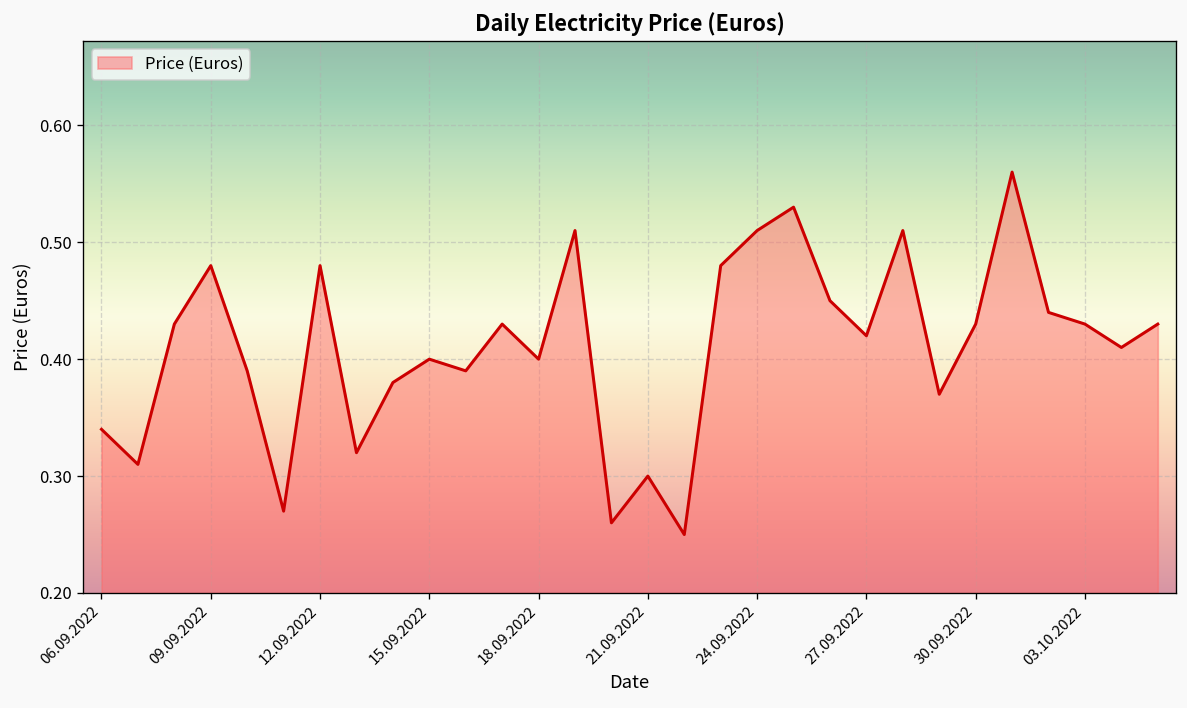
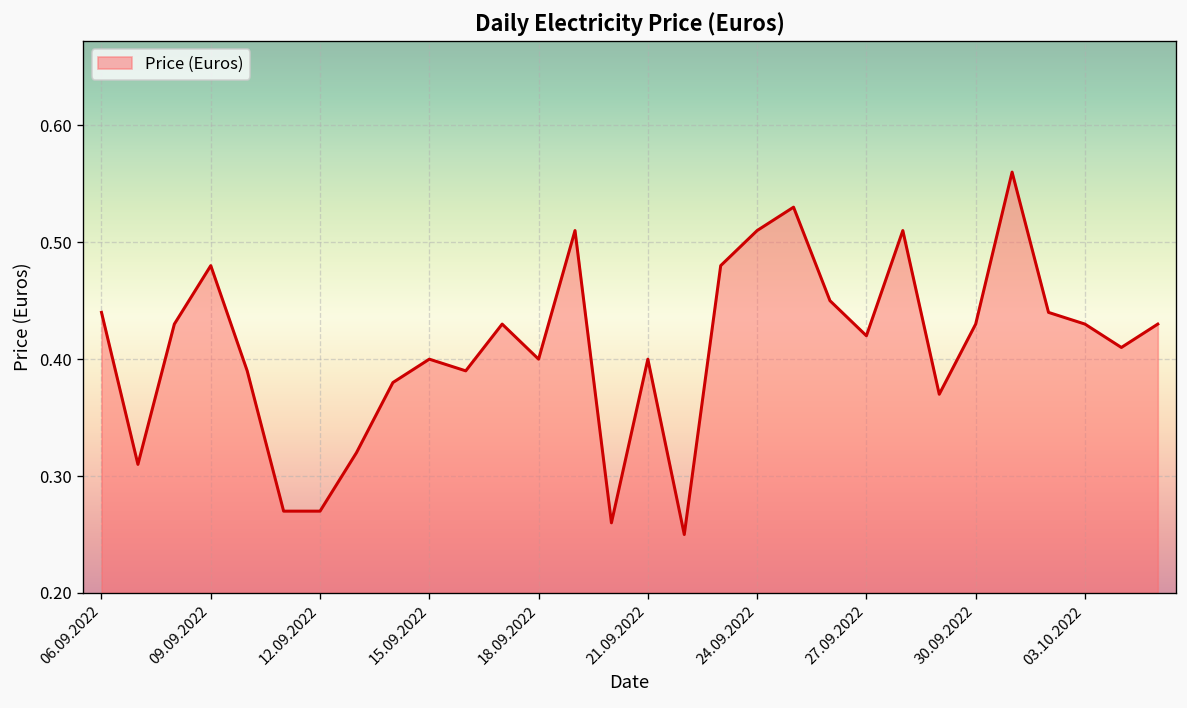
  {
-   "06.09.2022": 0.34,
+   "06.09.2022": 0.44,
    "09.09.2022": 0.48,
-   "12.09.2022": 0.48,
+   "12.09.2022": 0.27,
    "15.09.2022": 0.40,
    "18.09.2022": 0.40,
-   "21.09.2022": 0.3,
+   "21.09.2022": 0.4,
    "24.09.2022": 0.51,
    "27.09.2022": 0.42,
    "30.09.2022": 0.43,
    "03.10.2022": 0.43
  }
